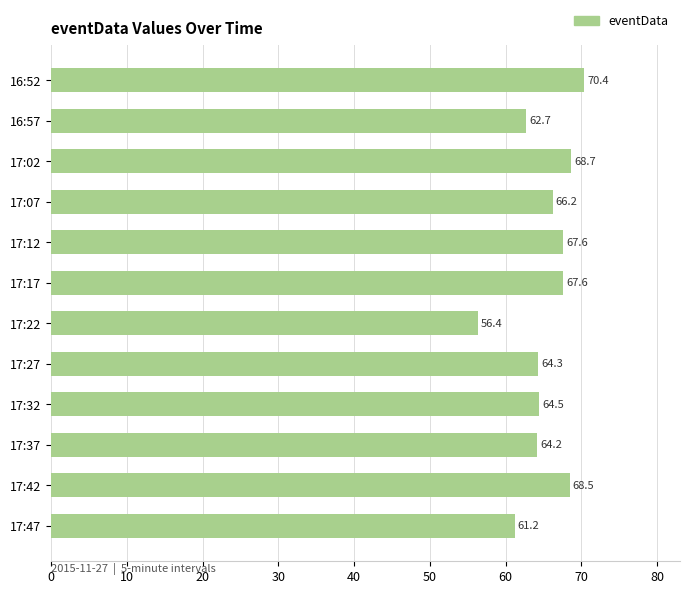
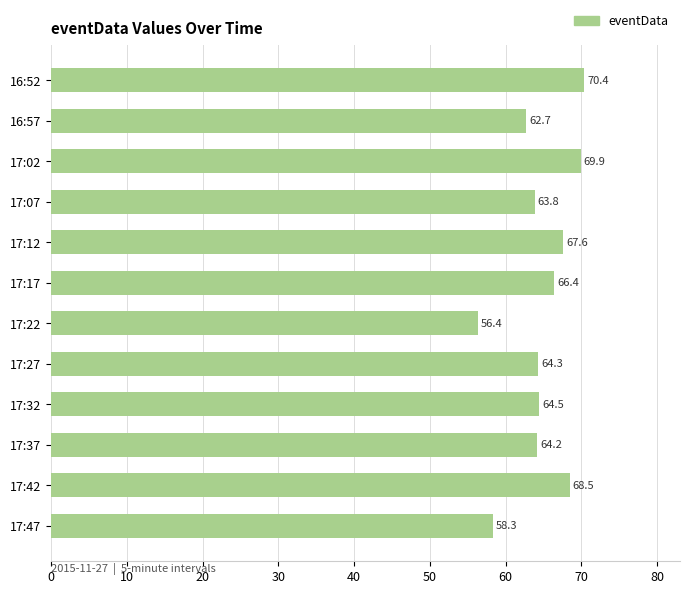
  {
    "16:52": 70.4,
    "16:57": 62.7,
-   "17:02": 68.7,
-   "17:07": 66.2,
+   "17:02": 69.9,
+   "17:07": 63.8,
    "17:12": 67.6,
-   "17:17": 67.6,
+   "17:17": 66.4,
    "17:22": 56.4,
    "17:27": 64.3,
    "17:32": 64.5,
    "17:37": 64.2,
    "17:42": 68.5,
-   "17:47": 61.2
+   "17:47": 58.3
  }
